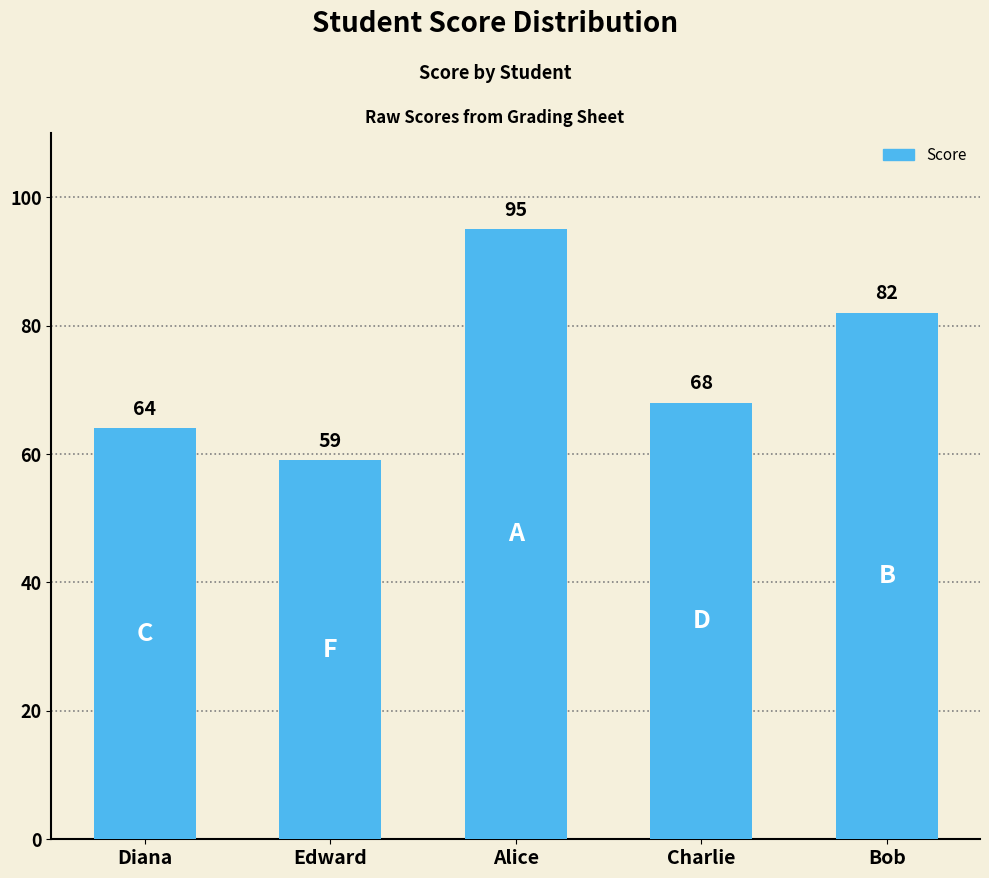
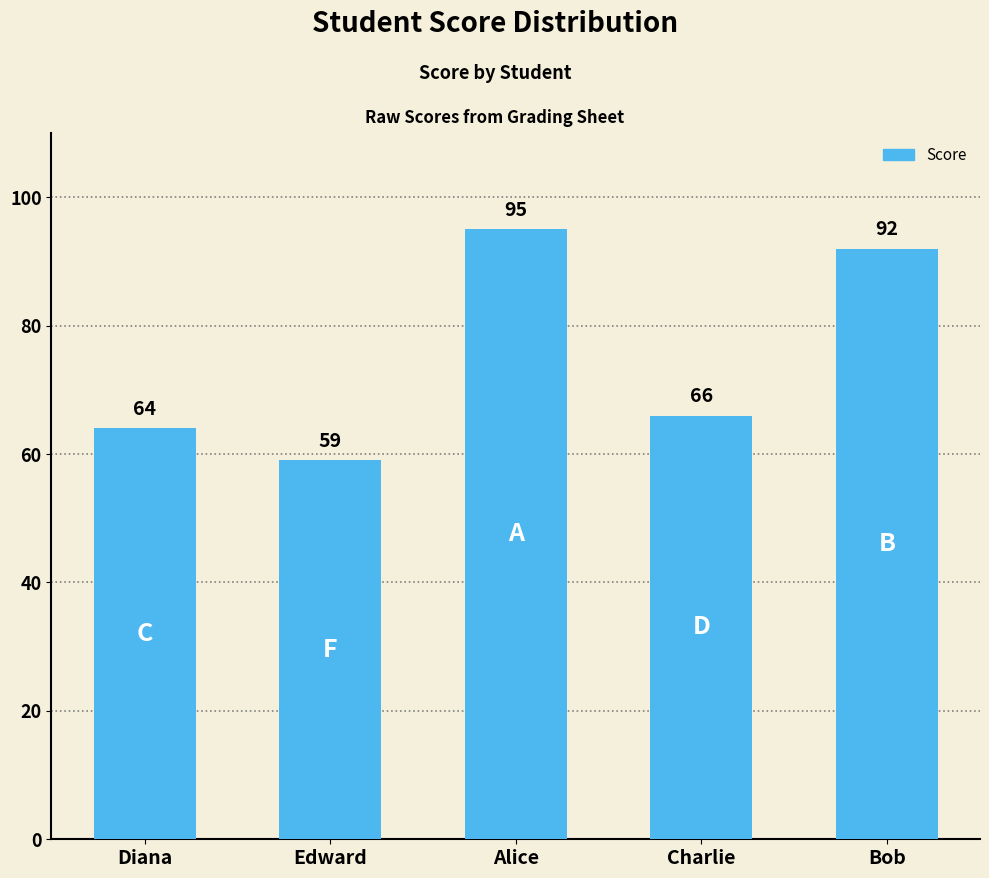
  {
    "Diana": 64,
    "Edward": 59,
    "Alice": 95,
-   "Charlie": 68,
-   "Bob": 82
+   "Charlie": 66,
+   "Bob": 92
  }
